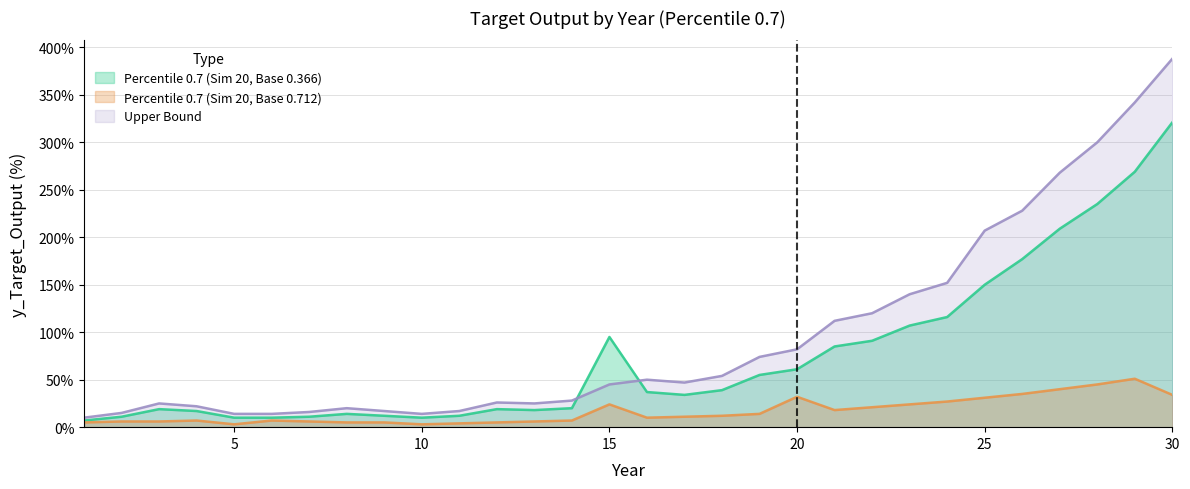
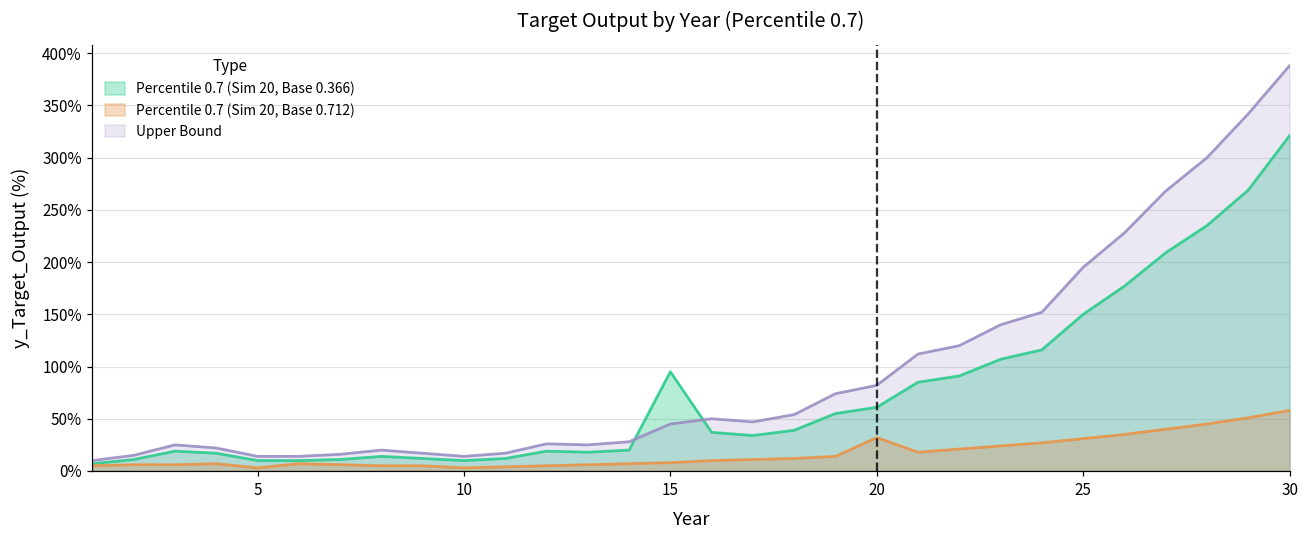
  {
    "Percentile 0.7 (Sim 20, Base 0.366)": {
      "5": "10%",
      "10": "10%",
      "15": "100%",
      "20": "60%",
      "25": "150%",
      "30": "320%"
    },
    "Percentile 0.7 (Sim 20, Base 0.712)": {
      "5": "0%",
      "10": "0%",
-     "15": "20%",
+     "15": "10%",
      "20": "30%",
      "25": "30%",
-     "30": "30%"
+     "30": "60%"
    },
    "Upper Bound": {
      "5": "10%",
      "10": "10%",
      "15": "50%",
      "20": "80%",
-     "25": "210%",
+     "25": "200%",
      "30": "390%"
    }
  }
